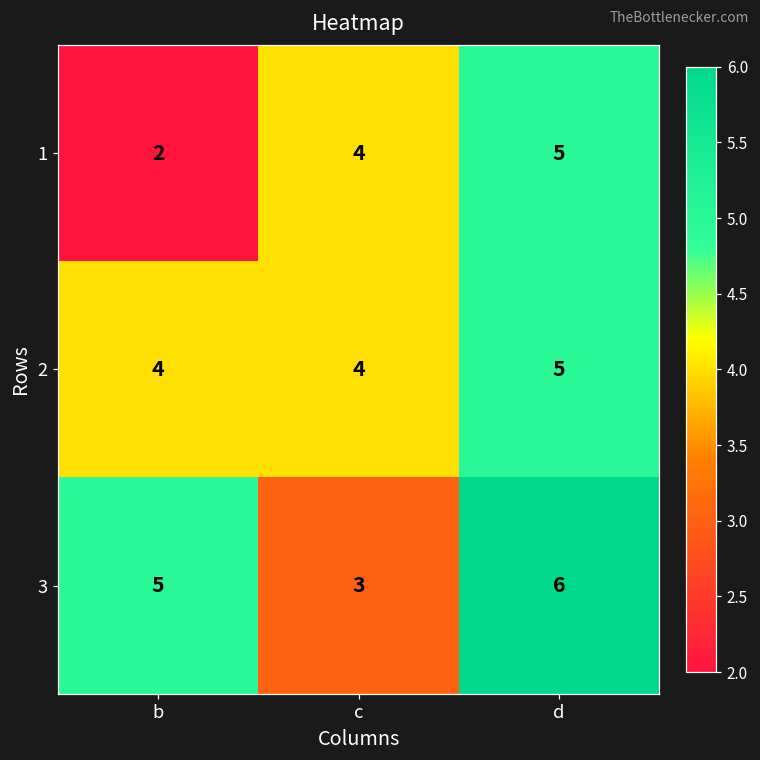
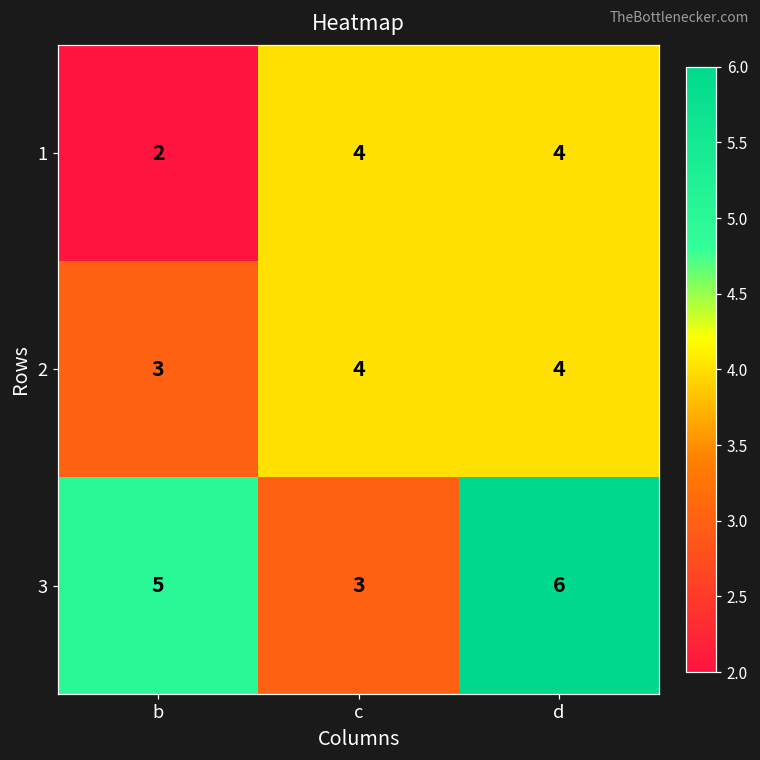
  {
    "1": {
      "b": 2,
      "c": 4,
-     "d": 5
+     "d": 4
    },
    "2": {
-     "b": 4,
+     "b": 3,
      "c": 4,
-     "d": 5
+     "d": 4
    },
    "3": {
      "b": 5,
      "c": 3,
      "d": 6
    }
  }
